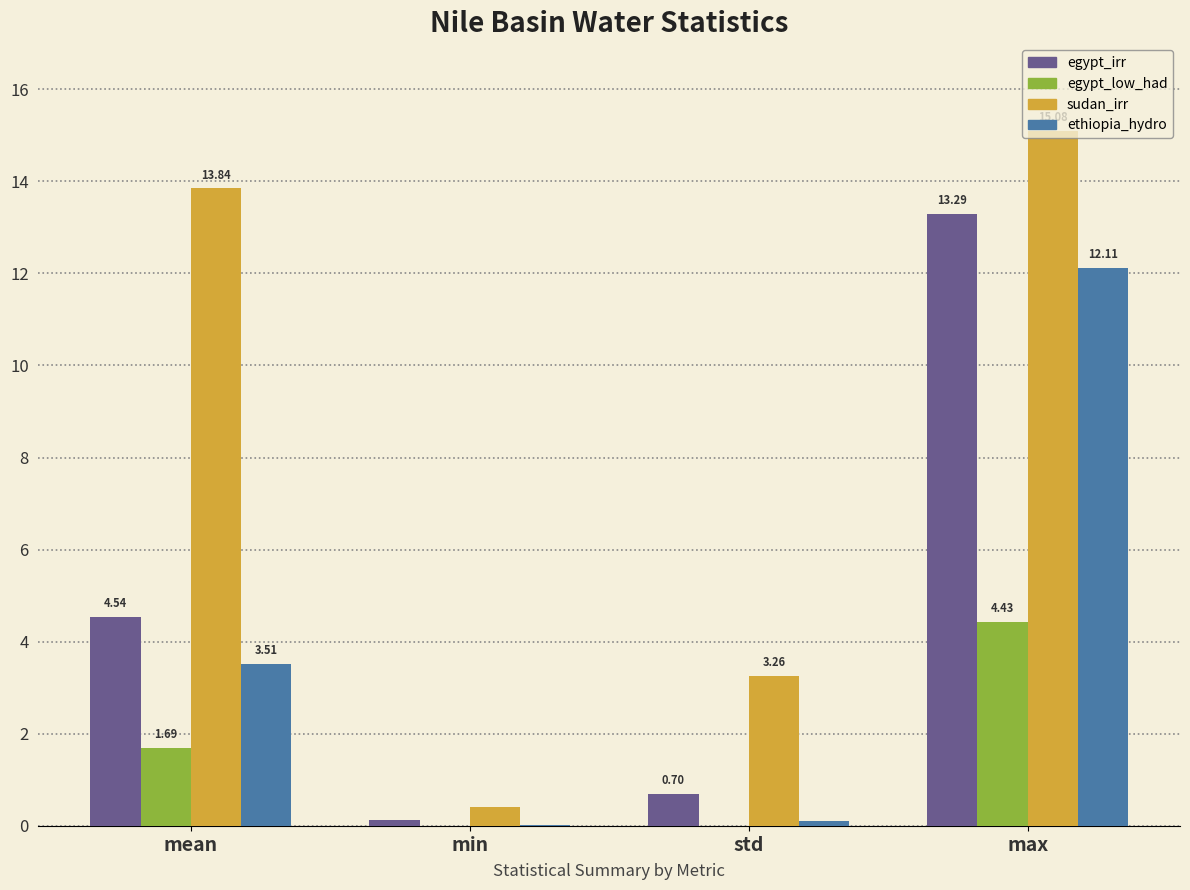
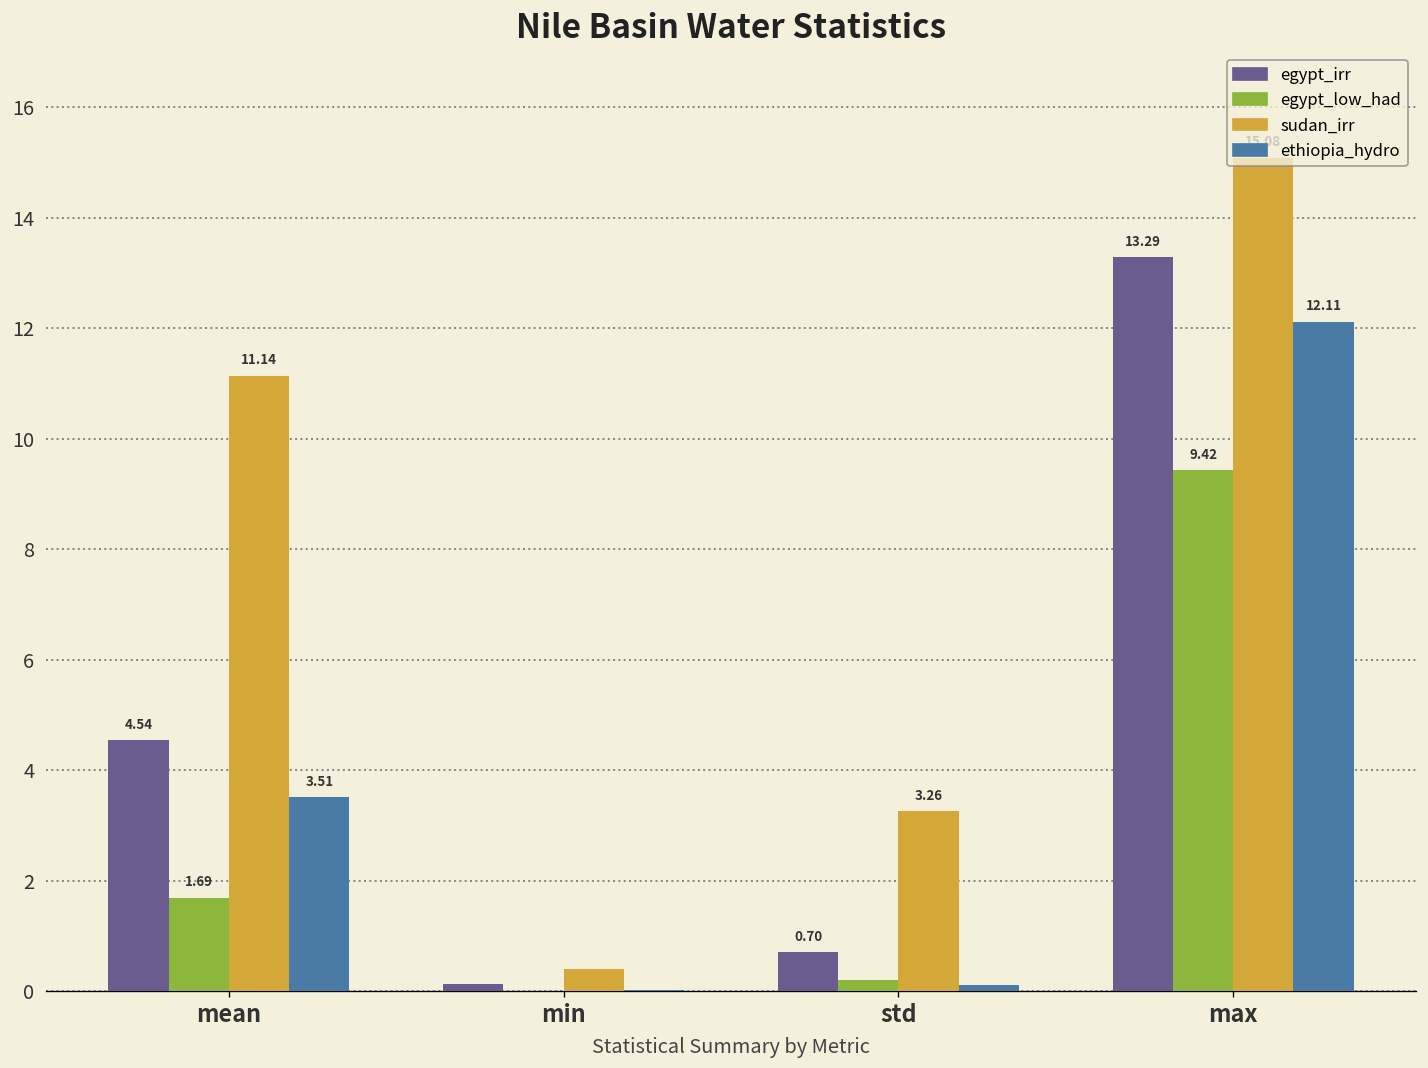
  {
    "egypt_low_had": {
      "mean": 1.69,
-     "std": 0.0,
-     "max": 4.43
+     "std": 0.2,
+     "max": 9.42
    },
    "sudan_irr": {
-     "mean": 13.84,
+     "mean": 11.14,
      "std": 3.26
    }
  }
